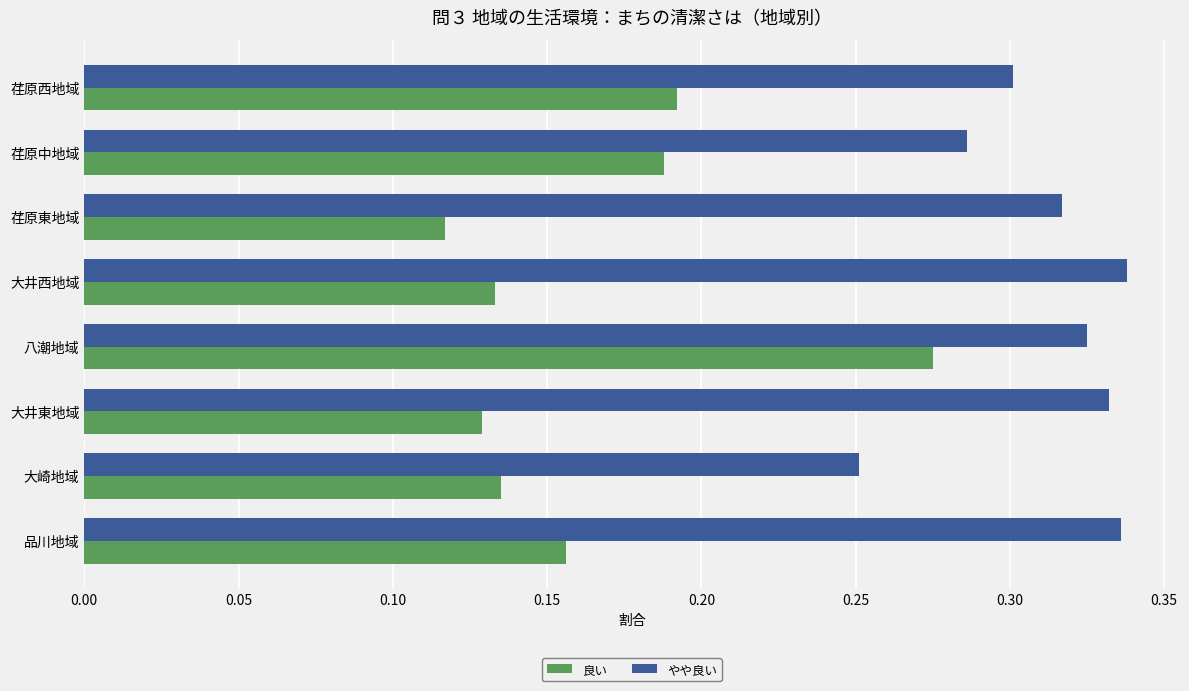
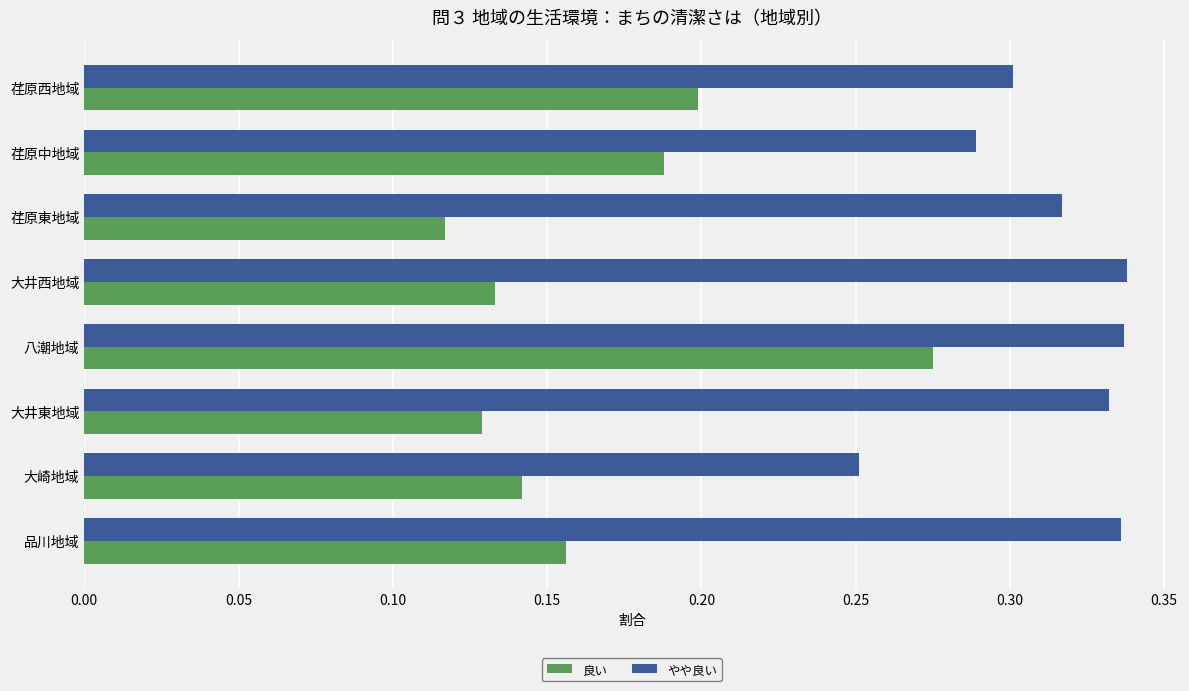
  {
    "良い": {
-     "荏原西地域": 0.192,
+     "荏原西地域": 0.199,
      "荏原中地域": 0.188,
      "荏原東地域": 0.117,
      "大井西地域": 0.133,
      "八潮地域": 0.275,
      "大井東地域": 0.129,
-     "大崎地域": 0.135,
+     "大崎地域": 0.142,
      "品川地域": 0.156
    },
    "やや良い": {
      "荏原西地域": 0.301,
-     "荏原中地域": 0.286,
+     "荏原中地域": 0.289,
      "荏原東地域": 0.317,
      "大井西地域": 0.338,
-     "八潮地域": 0.325,
+     "八潮地域": 0.337,
      "大井東地域": 0.332,
      "大崎地域": 0.251,
      "品川地域": 0.336
    }
  }
